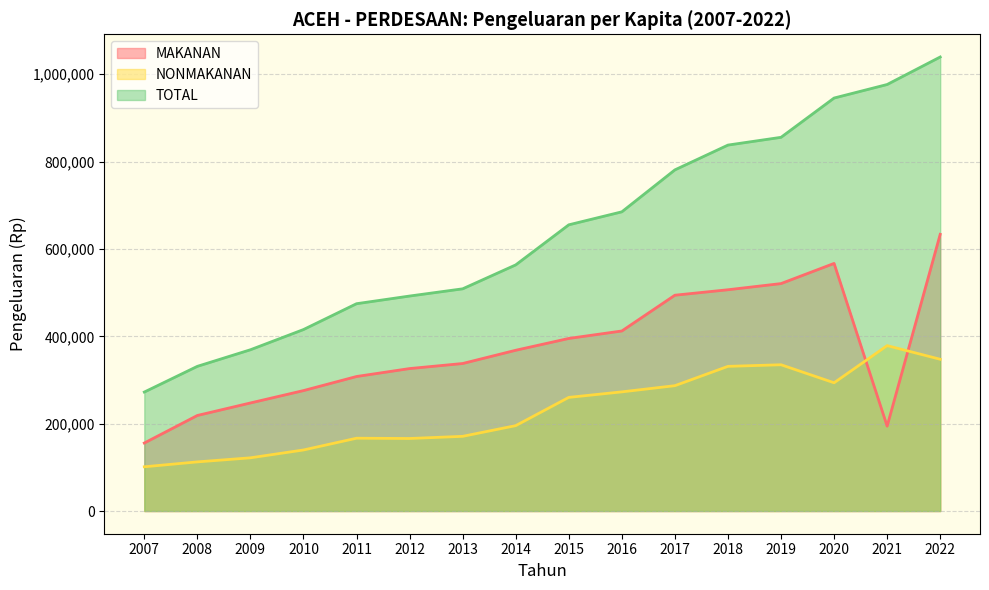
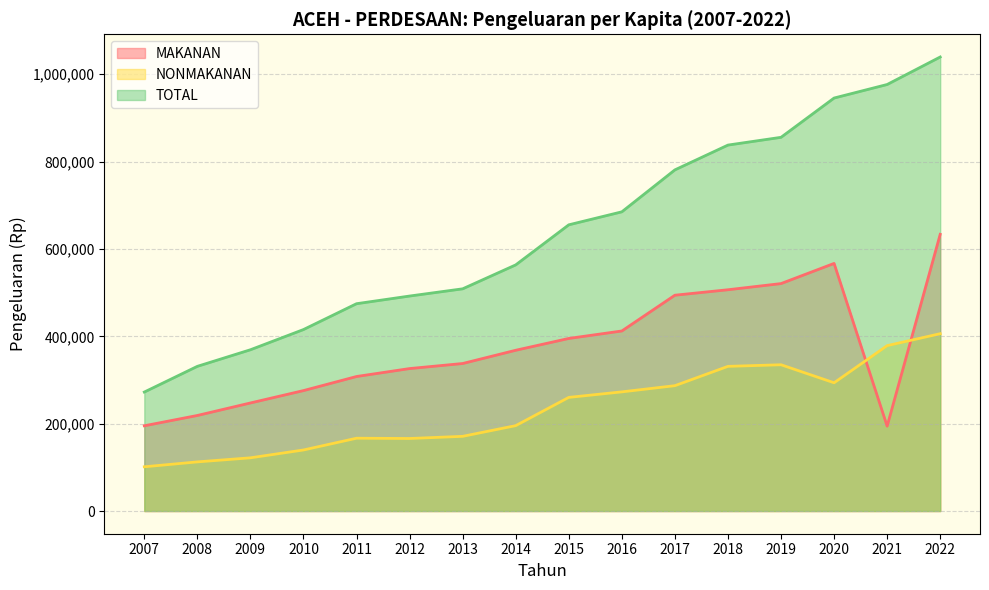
  {
    "MAKANAN": {
-     "2007": "160,000",
+     "2007": "200,000",
      "2008": "220,000",
      "2009": "250,000",
      "2010": "280,000",
      "2011": "310,000",
      "2012": "330,000",
      "2013": "340,000",
      "2014": "370,000",
      "2015": "400,000",
      "2016": "410,000",
      "2017": "490,000",
      "2018": "510,000",
      "2019": "520,000",
      "2020": "570,000",
      "2021": "190,000",
      "2022": "630,000"
    },
    "NONMAKANAN": {
      "2007": "100,000",
      "2008": "110,000",
      "2009": "120,000",
      "2010": "140,000",
      "2011": "170,000",
      "2012": "170,000",
      "2013": "170,000",
      "2014": "200,000",
      "2015": "260,000",
      "2016": "270,000",
      "2017": "290,000",
      "2018": "330,000",
      "2019": "330,000",
      "2020": "290,000",
      "2021": "380,000",
-     "2022": "350,000"
+     "2022": "410,000"
    },
    "TOTAL": {
      "2007": "270,000",
      "2008": "330,000",
      "2009": "370,000",
      "2010": "420,000",
      "2011": "470,000",
      "2012": "490,000",
      "2013": "510,000",
      "2014": "560,000",
      "2015": "660,000",
      "2016": "690,000",
      "2017": "780,000",
      "2018": "840,000",
      "2019": "860,000",
      "2020": "950,000",
      "2021": "980,000",
      "2022": "1,040,000"
    }
  }
